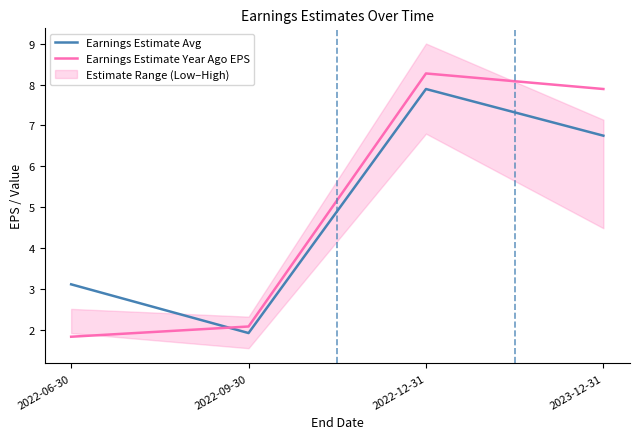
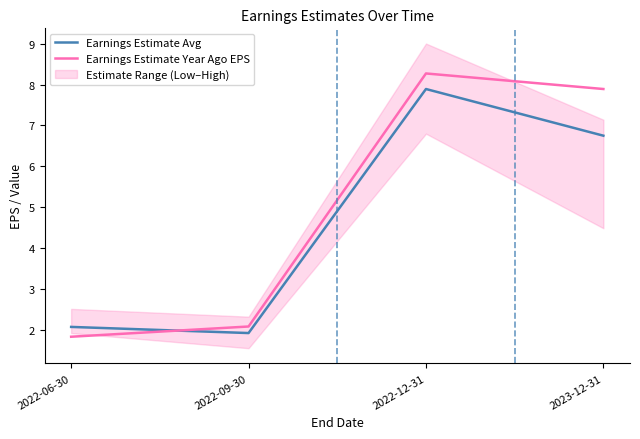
  {
    "Earnings Estimate Avg": {
-     "2022-06-30": 3.1,
+     "2022-06-30": 2.1,
      "2022-09-30": 1.9,
      "2022-12-31": 7.9,
      "2023-12-31": 6.8
    }
  }
